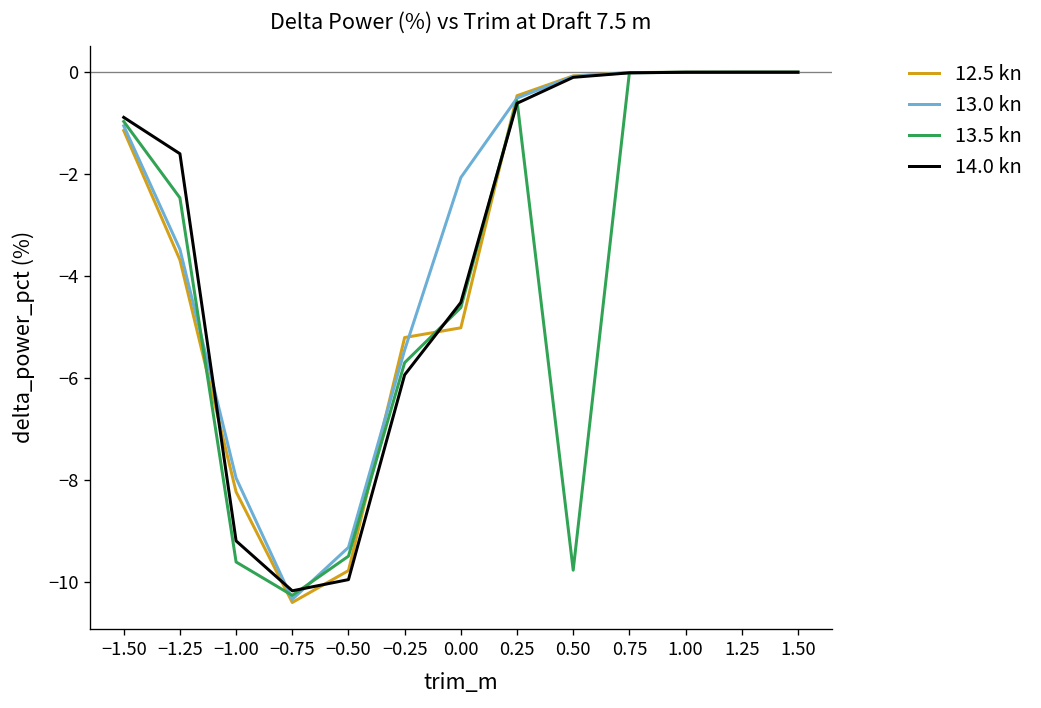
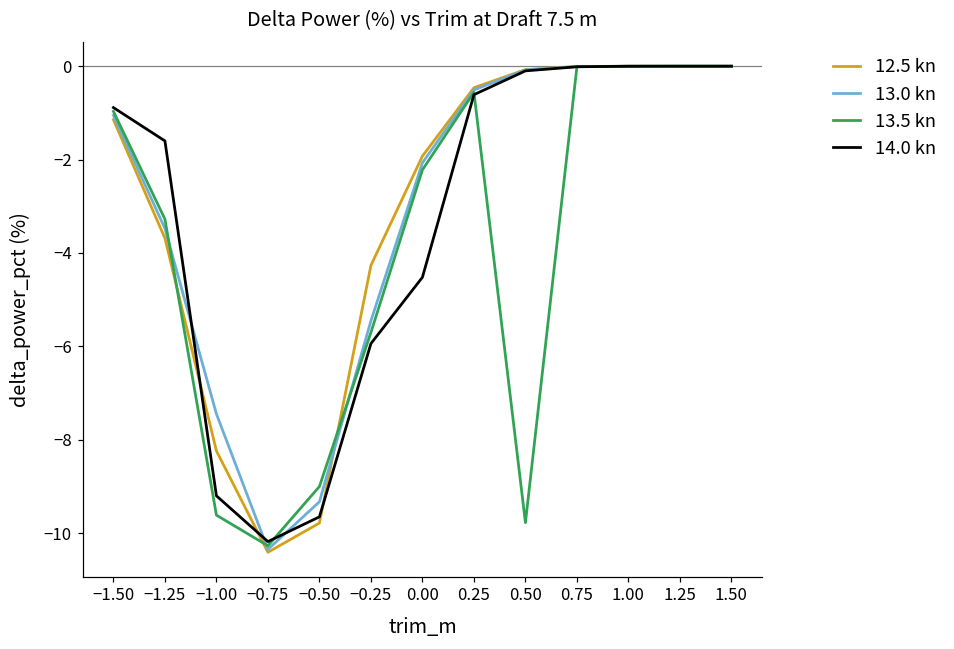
  {
    "12.5 kn": {
      "−1.50": -1.1,
      "−1.25": -3.7,
      "−1.00": -8.2,
      "−0.75": -10.4,
      "−0.50": -9.8,
-     "−0.25": -5.2,
-     "0.00": -5.0
+     "−0.25": -4.3,
+     "0.00": -1.9
    },
    "13.0 kn": {
      "−1.50": -1.1,
      "−1.25": -3.5,
-     "−1.00": -8.0,
+     "−1.00": -7.4,
      "−0.75": -10.3,
      "−0.50": -9.3,
      "−0.25": -5.5,
      "0.00": -2.1
    },
    "13.5 kn": {
      "−1.50": -1.0,
-     "−1.25": -2.5,
+     "−1.25": -3.3,
      "−1.00": -9.6,
      "−0.75": -10.3,
-     "−0.50": -9.5,
+     "−0.50": -9.0,
      "−0.25": -5.7,
-     "0.00": -4.6,
+     "0.00": -2.2,
      "0.50": -9.8
    },
    "14.0 kn": {
      "−1.50": -0.9,
      "−1.25": -1.6,
      "−1.00": -9.2,
      "−0.75": -10.2,
-     "−0.50": -10.0,
+     "−0.50": -9.7,
      "−0.25": -5.9,
      "0.00": -4.5
    }
  }
